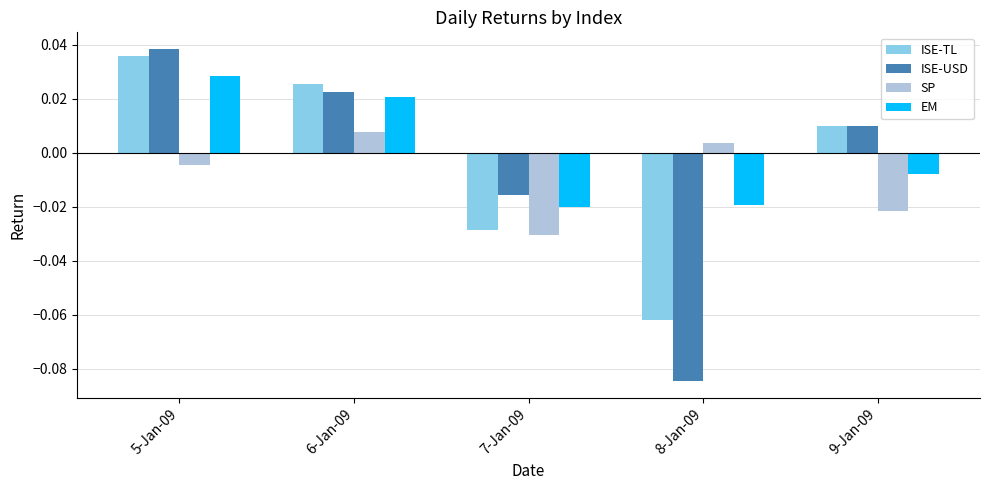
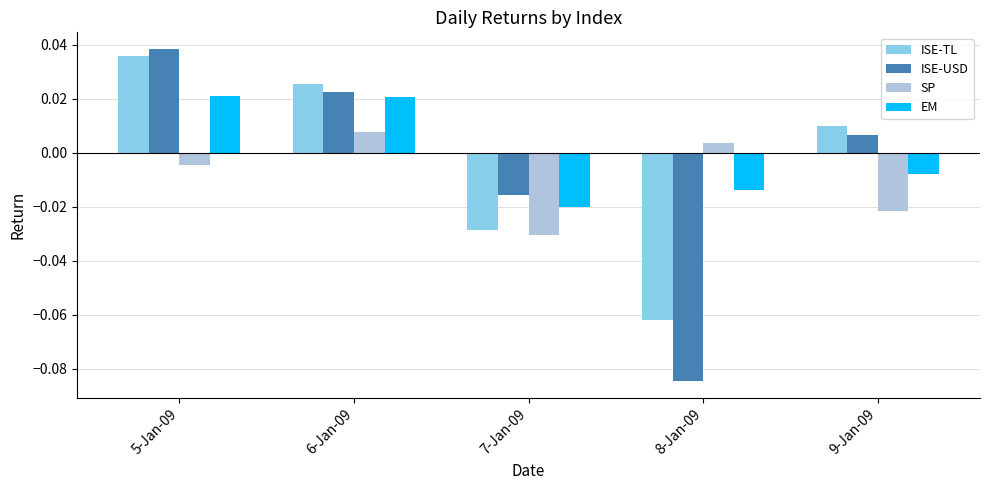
  {
    "ISE-USD": {
      "5-Jan-09": 0.038,
      "6-Jan-09": 0.022,
      "7-Jan-09": -0.016,
      "8-Jan-09": -0.085,
-     "9-Jan-09": 0.010
+     "9-Jan-09": 0.007
    },
    "EM": {
-     "5-Jan-09": 0.029,
+     "5-Jan-09": 0.021,
      "6-Jan-09": 0.021,
      "7-Jan-09": -0.020,
-     "8-Jan-09": -0.019,
+     "8-Jan-09": -0.014,
      "9-Jan-09": -0.008
    }
  }
